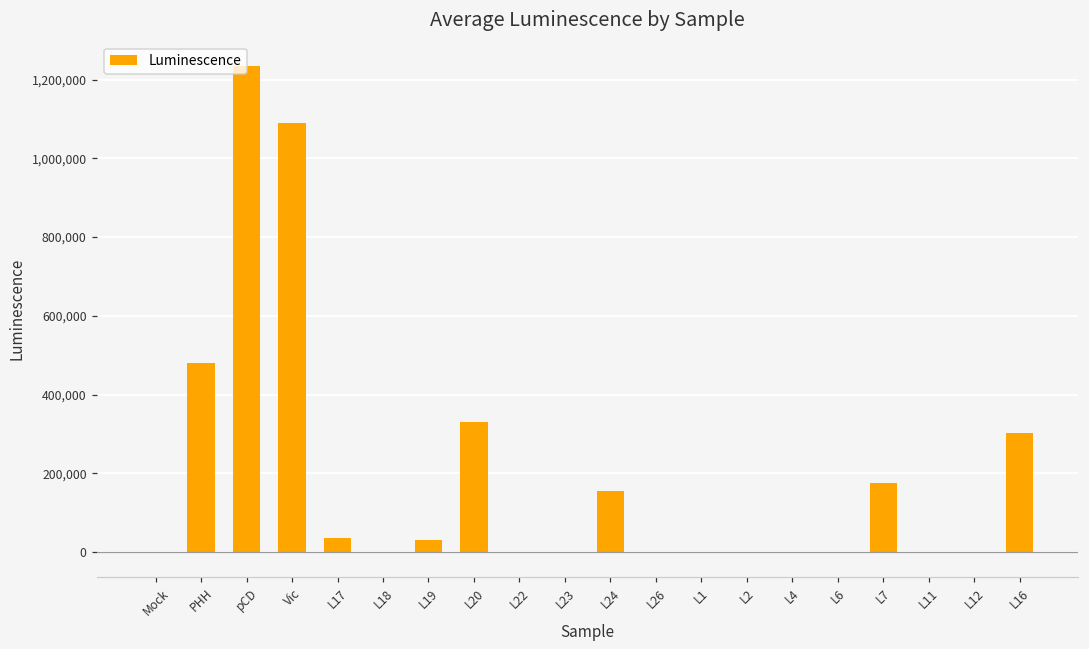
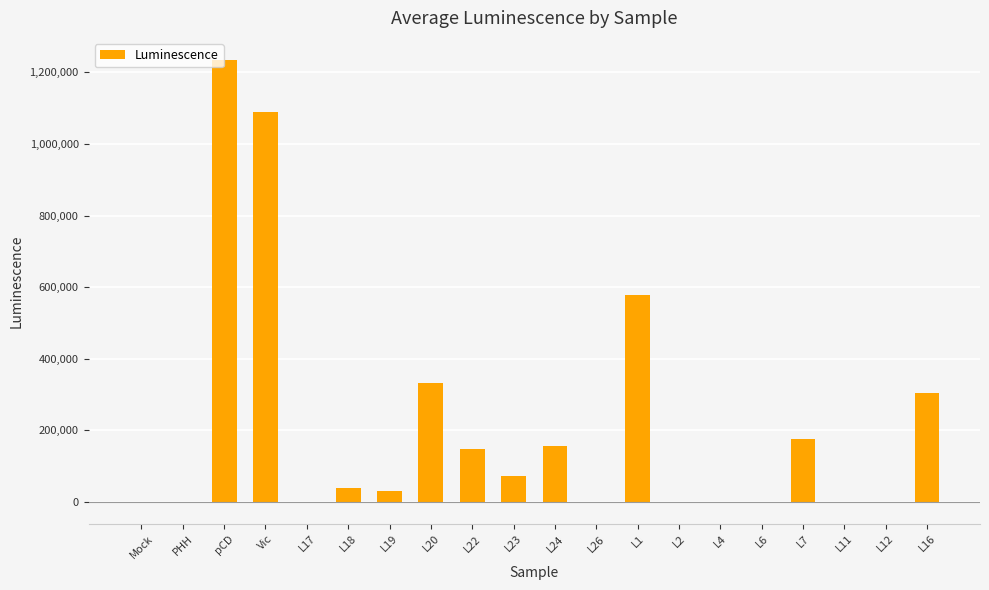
  {
-   "PHH": "480,000",
+   "PHH": "0",
    "pCD": "1,230,000",
    "Vic": "1,090,000",
-   "L17": "30,000",
-   "L18": "0",
+   "L17": "0",
+   "L18": "40,000",
    "L19": "30,000",
    "L20": "330,000",
-   "L22": "0",
-   "L23": "0",
+   "L22": "150,000",
+   "L23": "70,000",
    "L24": "150,000",
-   "L1": "0",
+   "L1": "580,000",
    "L7": "180,000",
    "L16": "300,000"
  }
